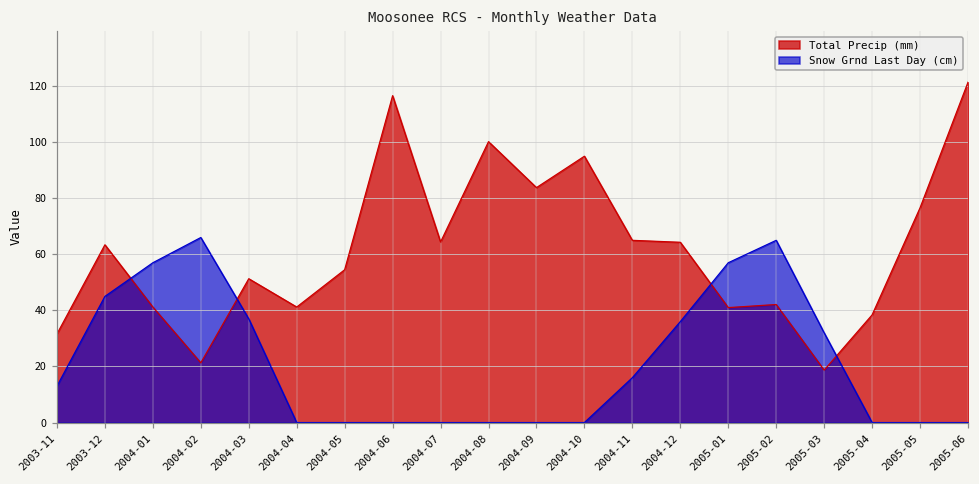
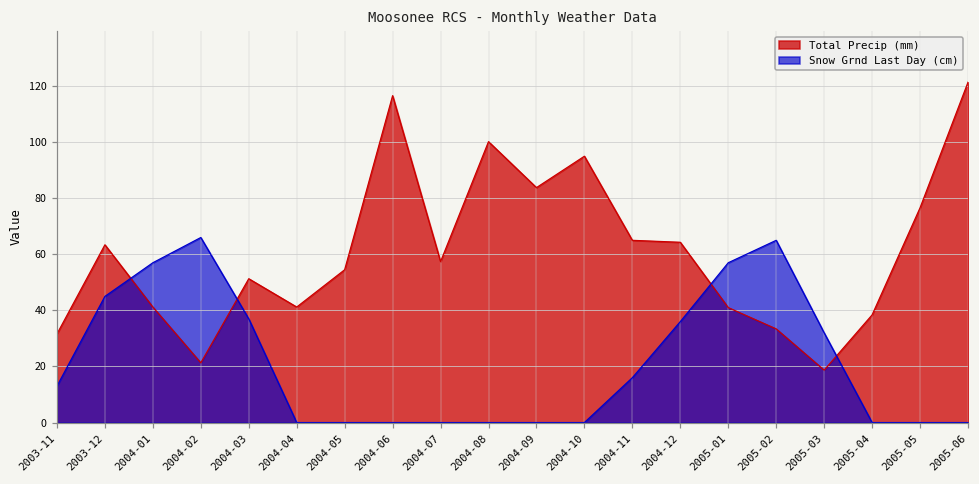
  {
    "Total Precip (mm)": {
      "2003-11": 32,
      "2003-12": 63,
      "2004-01": 41,
      "2004-02": 21,
      "2004-03": 51,
      "2004-04": 41,
      "2004-05": 55,
      "2004-06": 117,
-     "2004-07": 64,
+     "2004-07": 57,
      "2004-08": 100,
      "2004-09": 84,
      "2004-10": 95,
      "2004-11": 65,
      "2004-12": 64,
      "2005-01": 41,
-     "2005-02": 42,
+     "2005-02": 33,
      "2005-03": 19,
      "2005-04": 38,
      "2005-05": 77,
      "2005-06": 121
    },
    "Snow Grnd Last Day (cm)": {
      "2003-11": 13,
      "2003-12": 45,
      "2004-01": 57,
      "2004-02": 66,
      "2004-03": 37,
      "2004-04": 0,
      "2004-05": 0,
      "2004-06": 0,
      "2004-07": 0,
      "2004-08": 0,
      "2004-09": 0,
      "2004-10": 0,
      "2004-11": 16,
      "2004-12": 36,
      "2005-01": 57,
      "2005-02": 65,
      "2005-03": 32,
      "2005-04": 0,
      "2005-05": 0,
      "2005-06": 0
    }
  }
